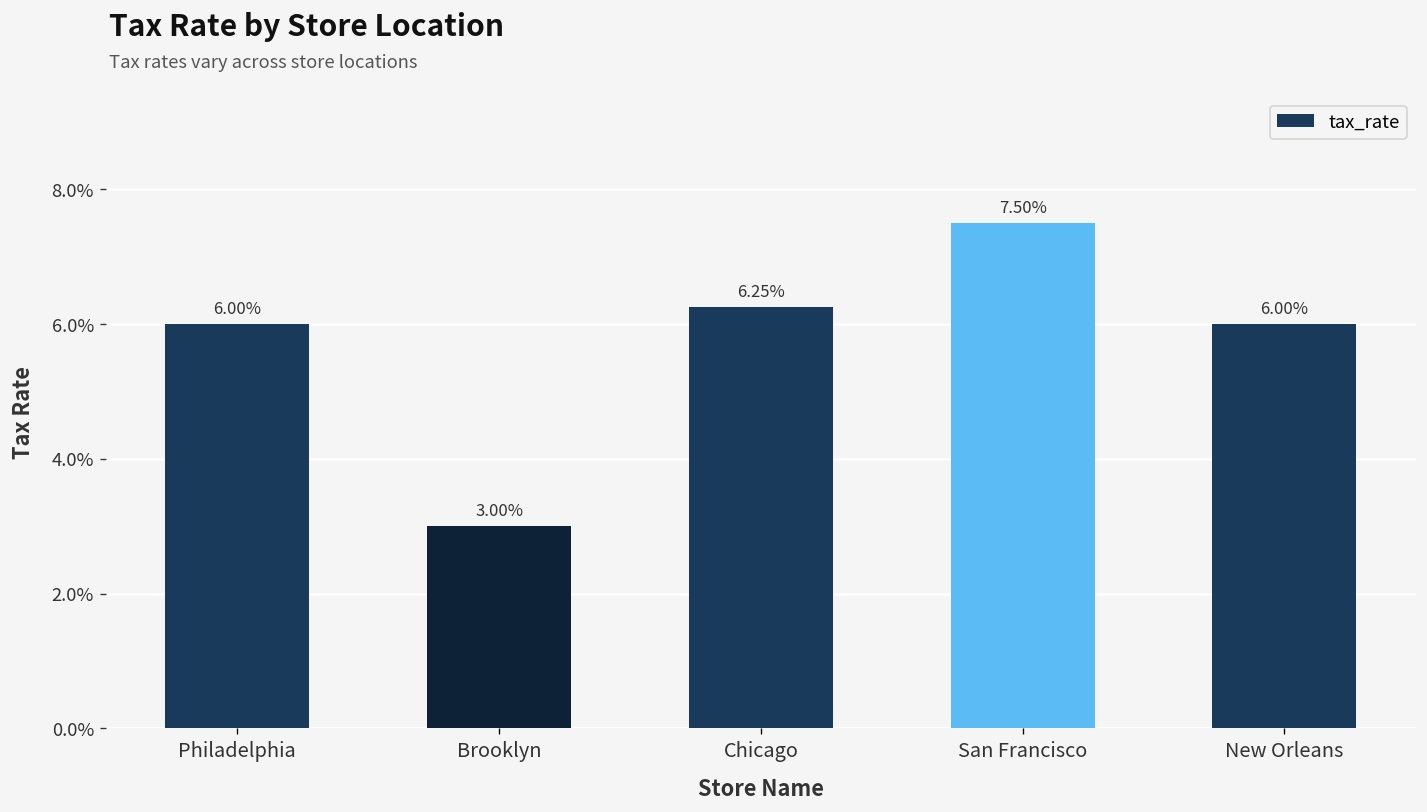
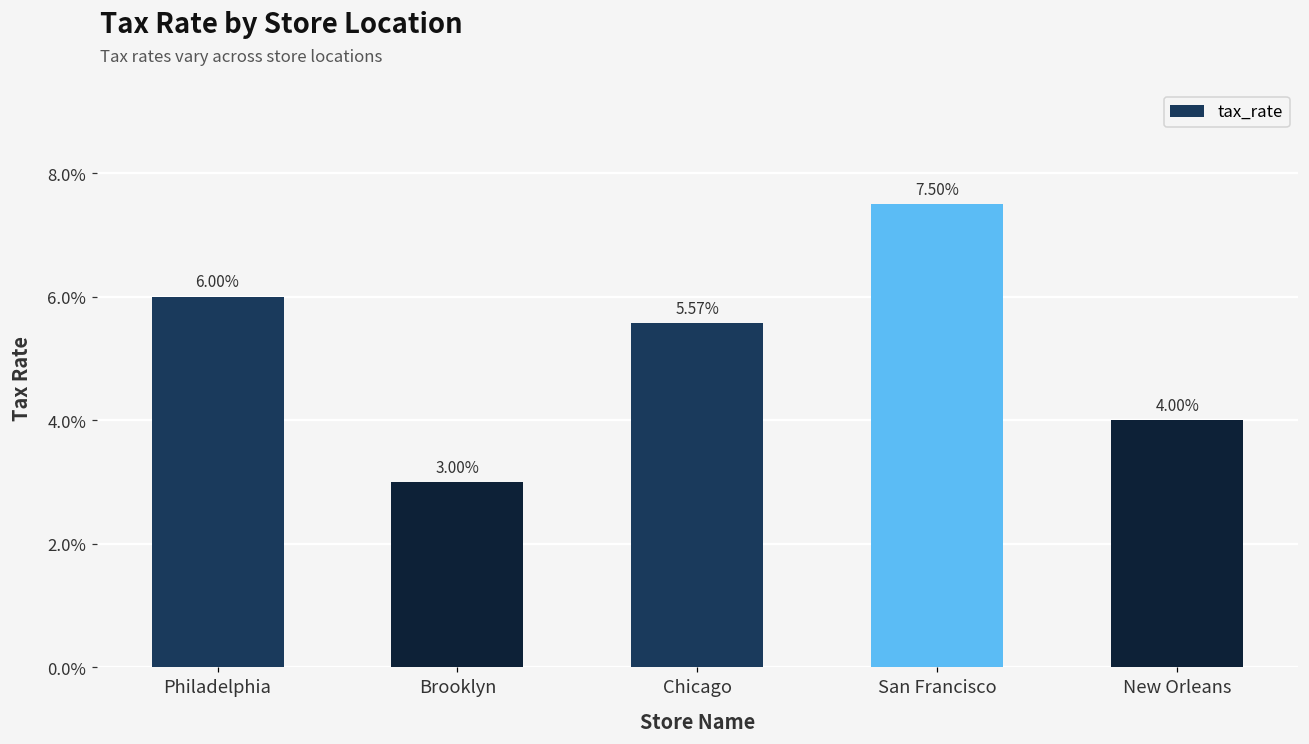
  {
    "Philadelphia": "6.00%",
    "Brooklyn": "3.00%",
-   "Chicago": "6.25%",
+   "Chicago": "5.57%",
    "San Francisco": "7.50%",
-   "New Orleans": "6.00%"
+   "New Orleans": "4.00%"
  }
